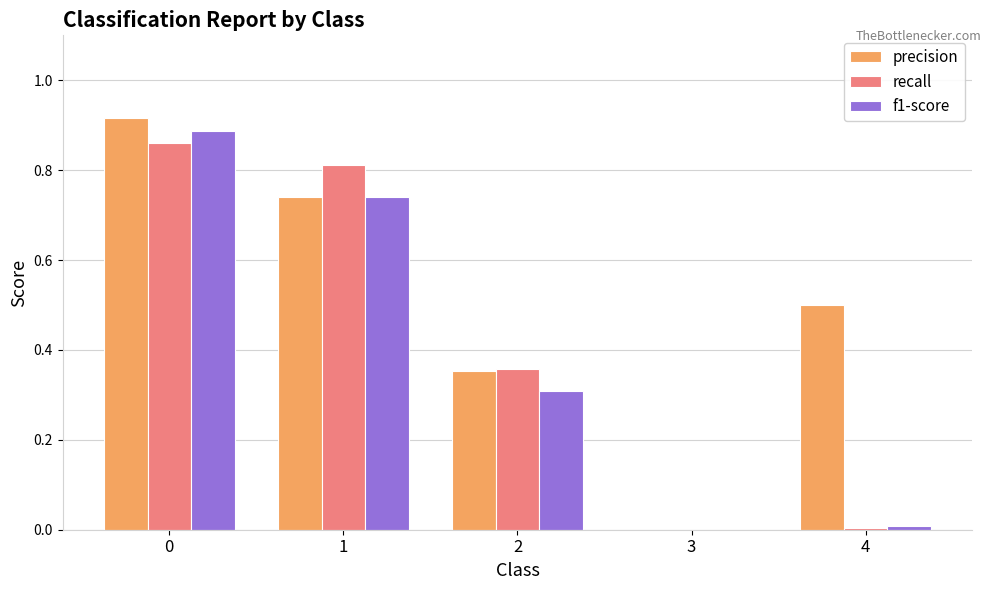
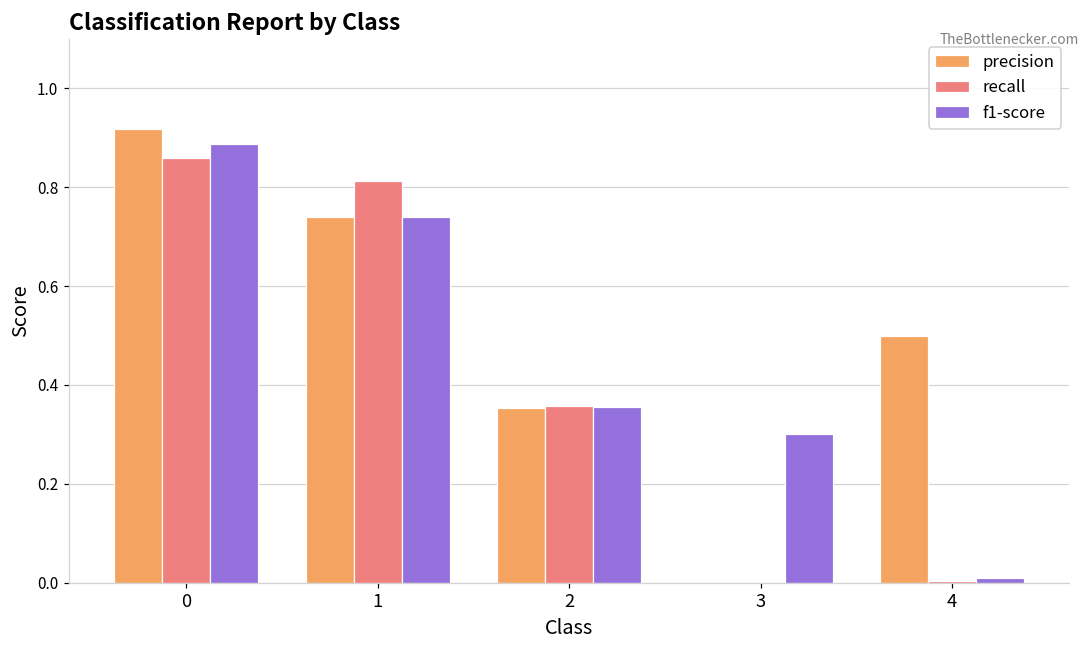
  {
    "f1-score": {
      "0": 0.89,
      "1": 0.74,
-     "2": 0.31,
-     "3": 0.0,
+     "2": 0.36,
+     "3": 0.3,
      "4": 0.01
    }
  }
